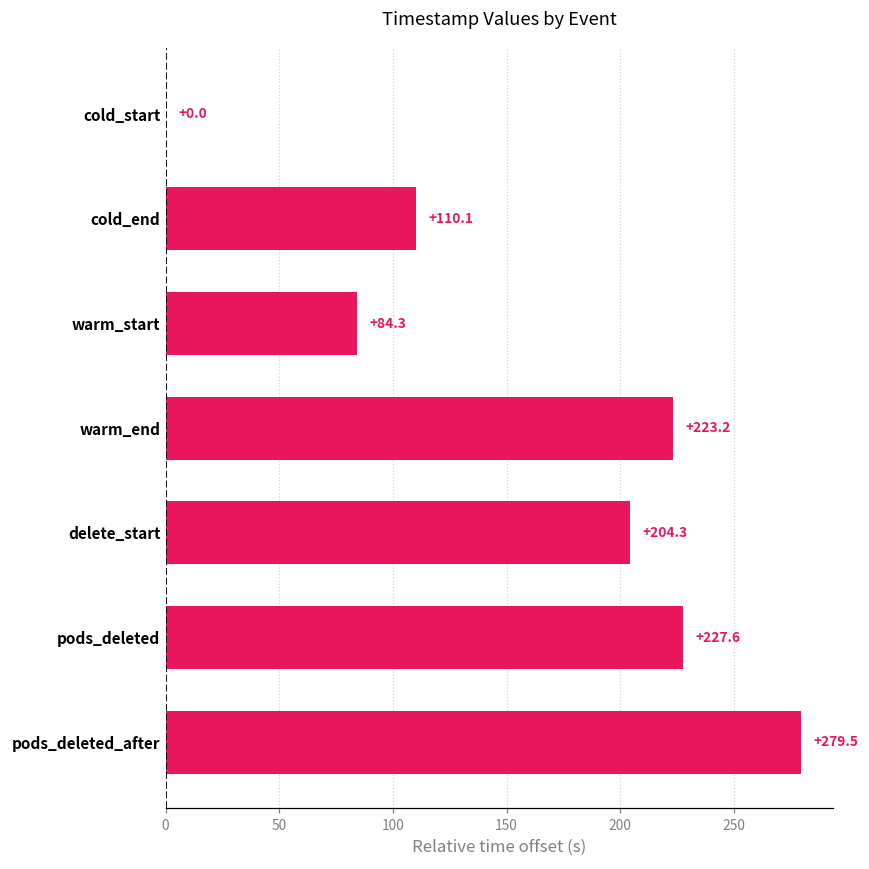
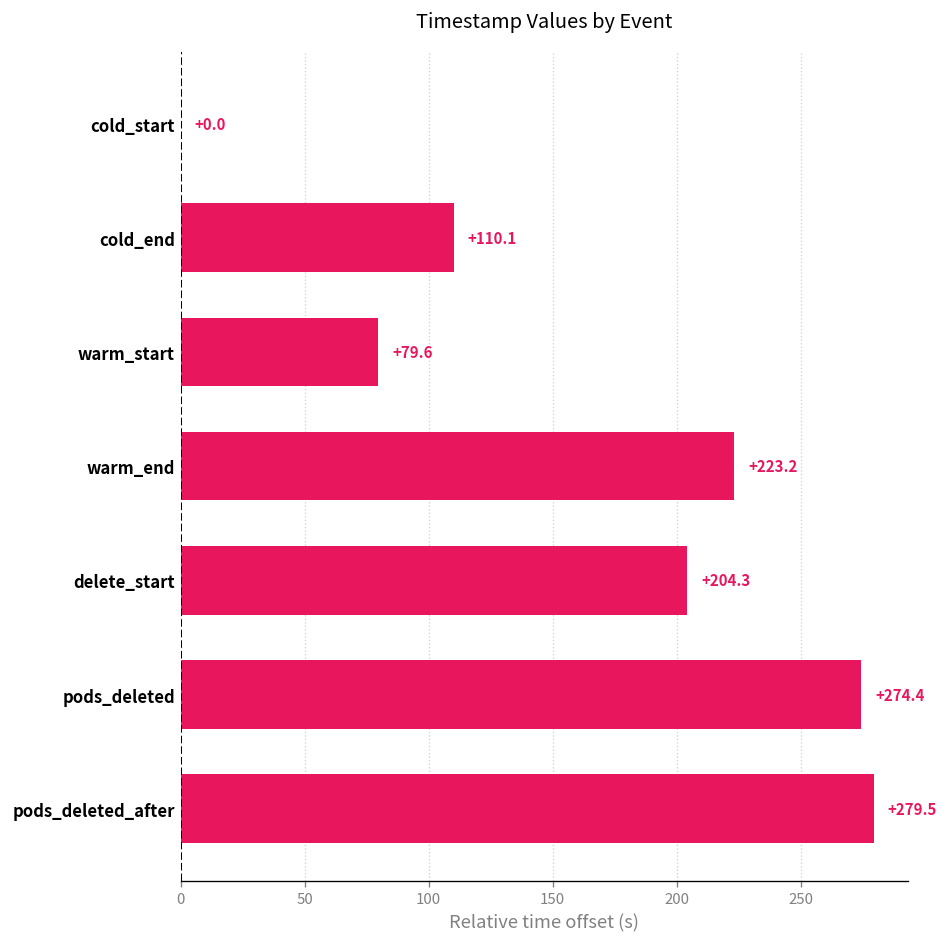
  {
    "cold_start": "+0.0",
    "cold_end": "+110.1",
-   "warm_start": "+84.3",
+   "warm_start": "+79.6",
    "warm_end": "+223.2",
    "delete_start": "+204.3",
-   "pods_deleted": "+227.6",
+   "pods_deleted": "+274.4",
    "pods_deleted_after": "+279.5"
  }
